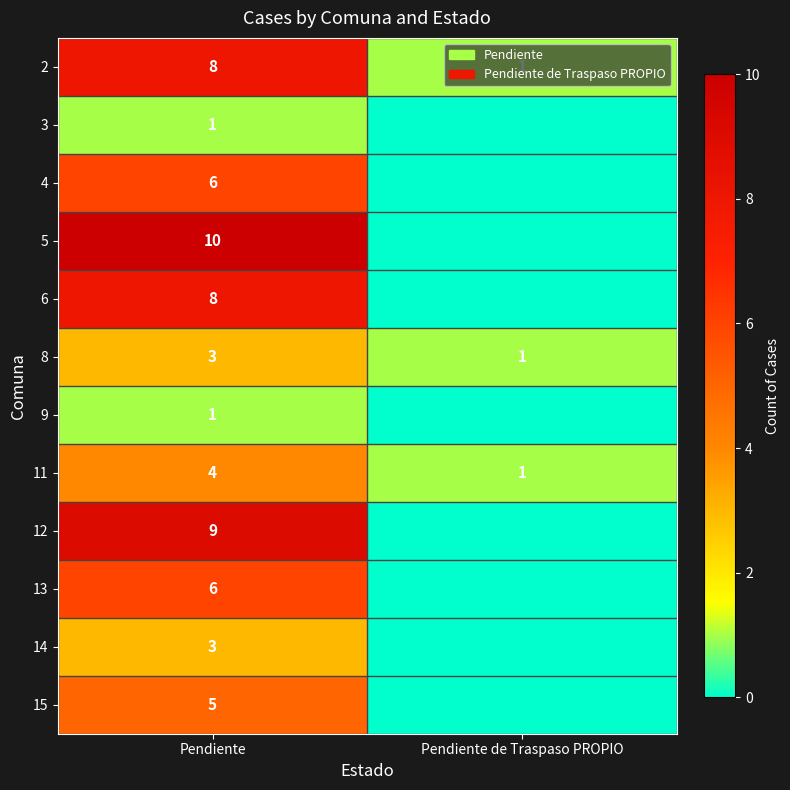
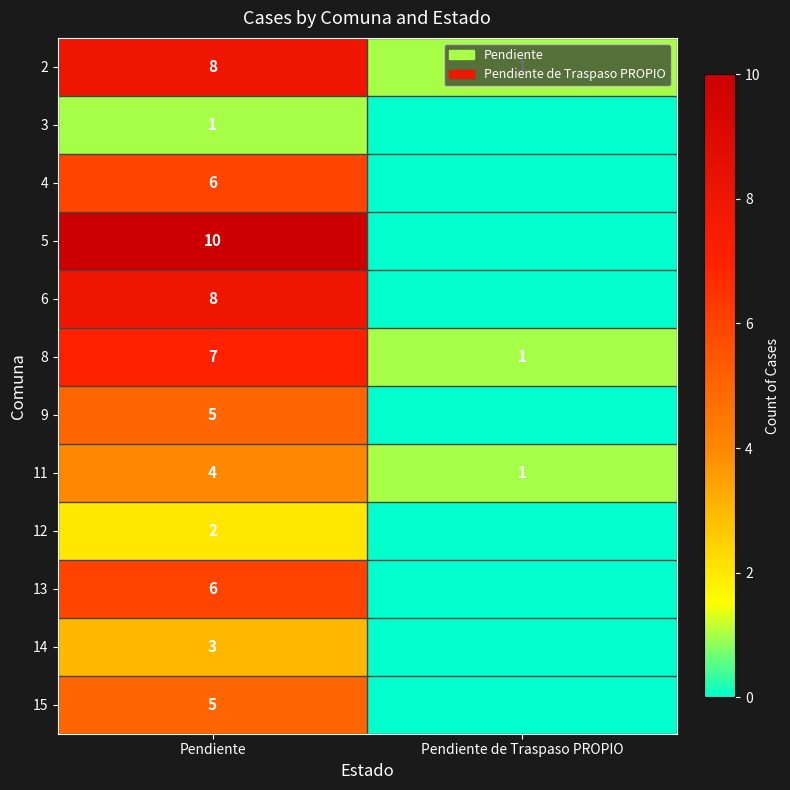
  {
    "2": {
      "Pendiente": 8
    },
    "3": {
      "Pendiente": 1
    },
    "4": {
      "Pendiente": 6
    },
    "5": {
      "Pendiente": 10
    },
    "6": {
      "Pendiente": 8
    },
    "8": {
-     "Pendiente": 3,
+     "Pendiente": 7,
      "Pendiente de Traspaso PROPIO": 1
    },
    "9": {
-     "Pendiente": 1
+     "Pendiente": 5
    },
    "11": {
      "Pendiente": 4,
      "Pendiente de Traspaso PROPIO": 1
    },
    "12": {
-     "Pendiente": 9
+     "Pendiente": 2
    },
    "13": {
      "Pendiente": 6
    },
    "14": {
      "Pendiente": 3
    },
    "15": {
      "Pendiente": 5
    }
  }
